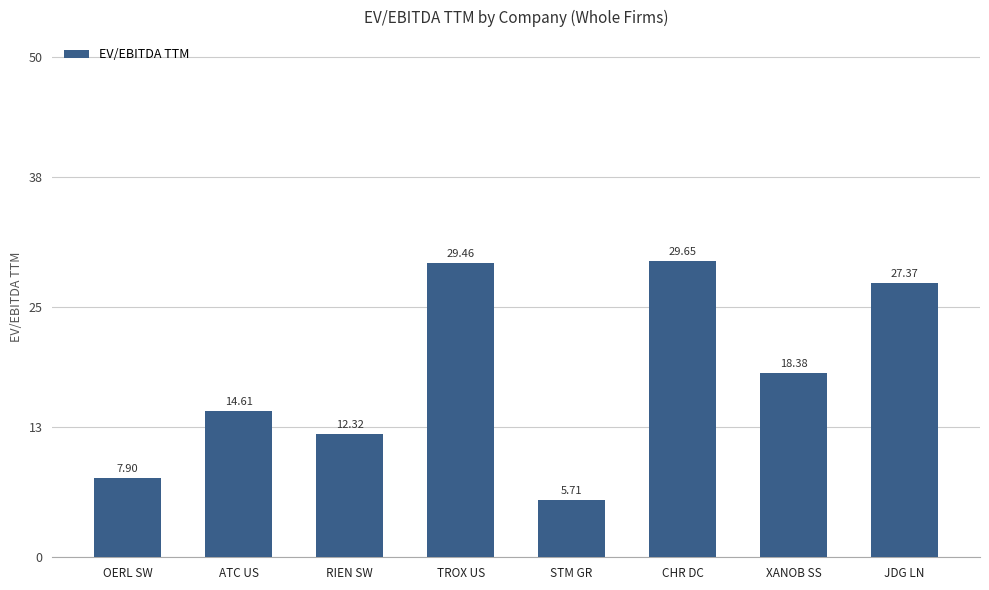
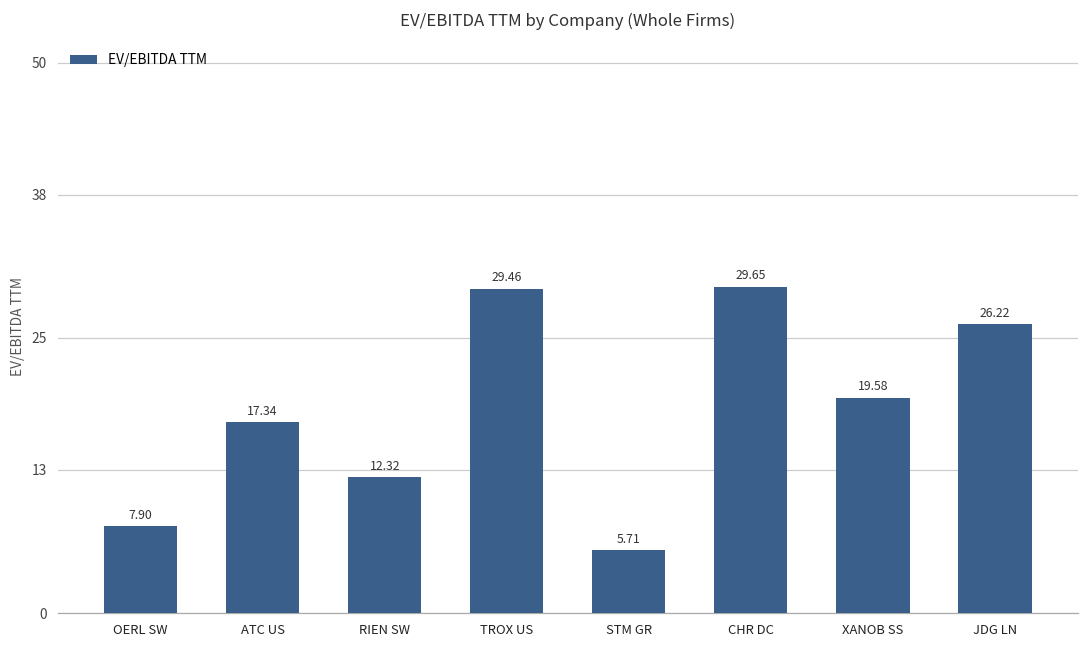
  {
    "OERL SW": 7.90,
-   "ATC US": 14.61,
+   "ATC US": 17.34,
    "RIEN SW": 12.32,
    "TROX US": 29.46,
    "STM GR": 5.71,
    "CHR DC": 29.65,
-   "XANOB SS": 18.38,
-   "JDG LN": 27.37
+   "XANOB SS": 19.58,
+   "JDG LN": 26.22
  }
